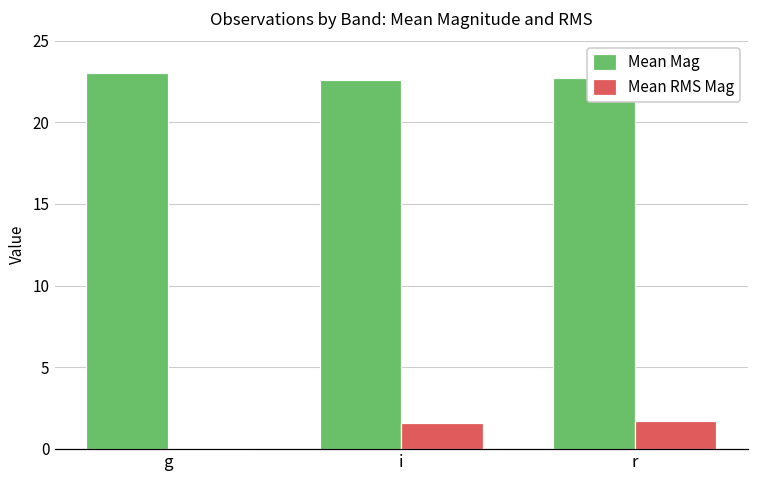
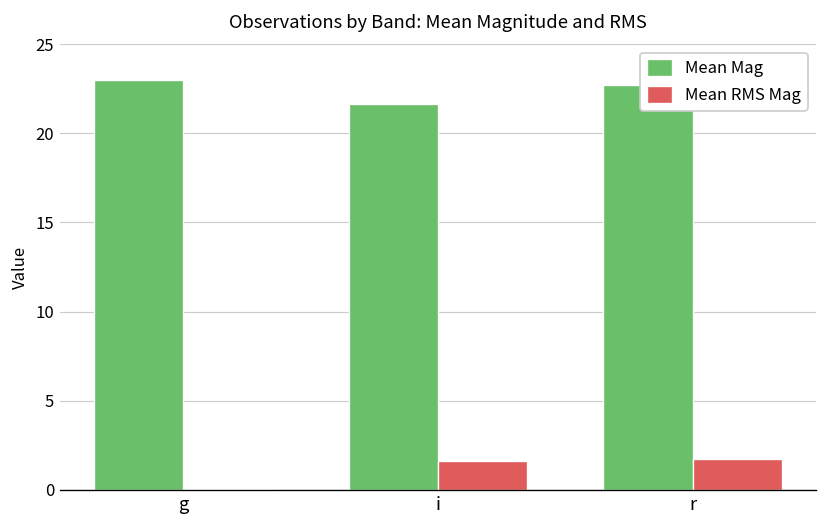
  {
    "Mean Mag": {
      "g": 23.0,
-     "i": 22.6
+     "i": 21.6
    },
    "Mean RMS Mag": {
      "i": 1.6,
      "r": 1.7
    }
  }
